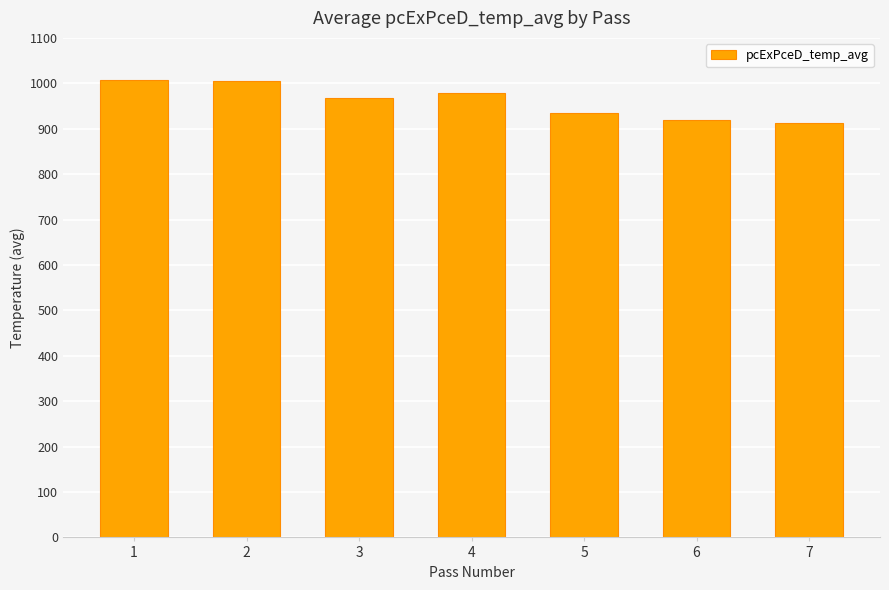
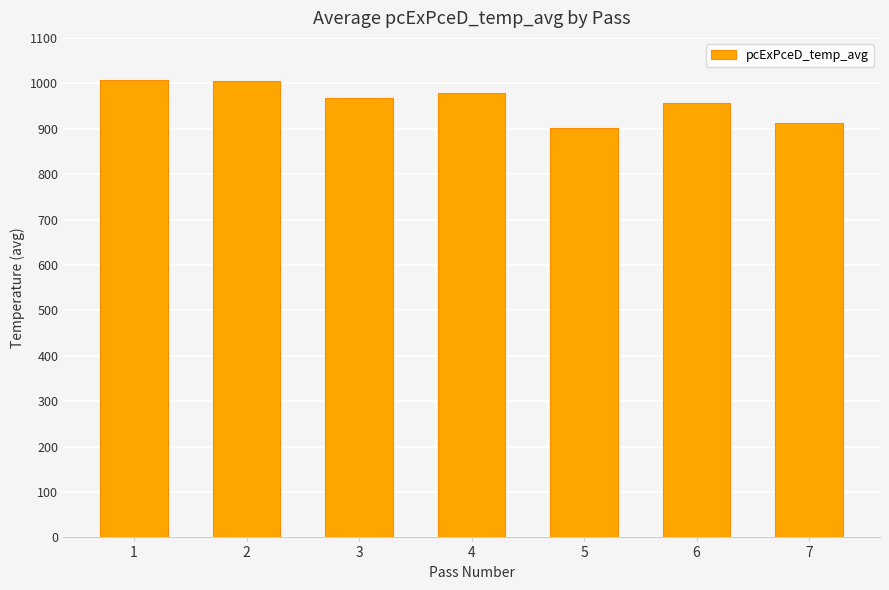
  {
    "1": 1010,
    "2": 1010,
    "3": 970,
    "4": 980,
-   "5": 940,
-   "6": 920,
+   "5": 900,
+   "6": 960,
    "7": 910
  }
